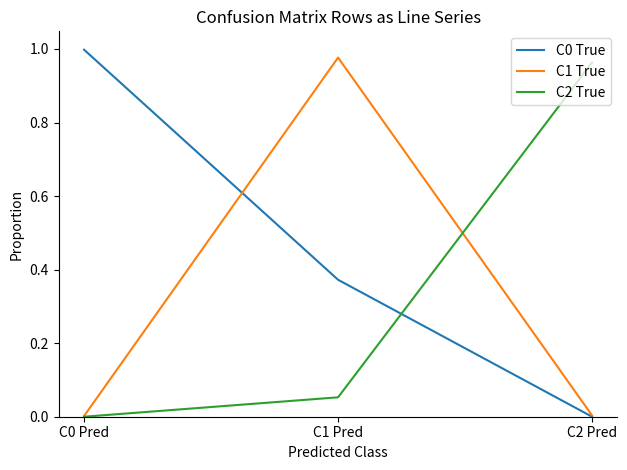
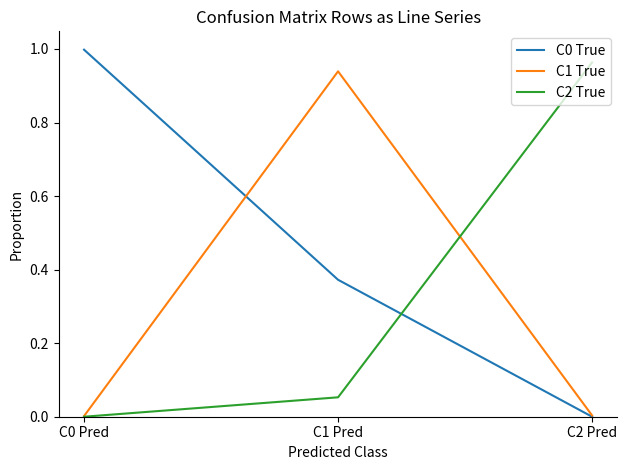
  {
    "C0 True": {
      "C0 Pred": 1.00,
      "C1 Pred": 0.37
    },
    "C1 True": {
-     "C1 Pred": 0.98
+     "C1 Pred": 0.94
    },
    "C2 True": {
      "C1 Pred": 0.05
    }
  }
